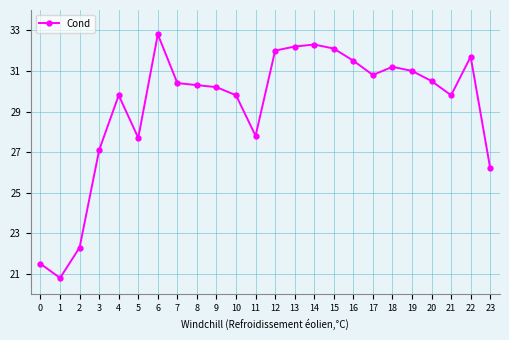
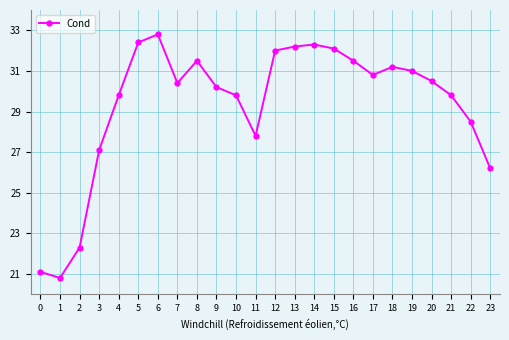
  {
-   "0": 21.5,
+   "0": 21.1,
    "1": 20.8,
    "2": 22.3,
    "3": 27.1,
    "4": 29.8,
-   "5": 27.7,
+   "5": 32.4,
    "6": 32.8,
    "7": 30.4,
-   "8": 30.3,
+   "8": 31.5,
    "9": 30.2,
    "10": 29.8,
    "11": 27.8,
    "12": 32.0,
    "13": 32.2,
    "14": 32.3,
    "15": 32.1,
    "16": 31.5,
    "17": 30.8,
    "18": 31.2,
    "19": 31.0,
    "20": 30.5,
    "21": 29.8,
-   "22": 31.7,
+   "22": 28.5,
    "23": 26.2
  }
